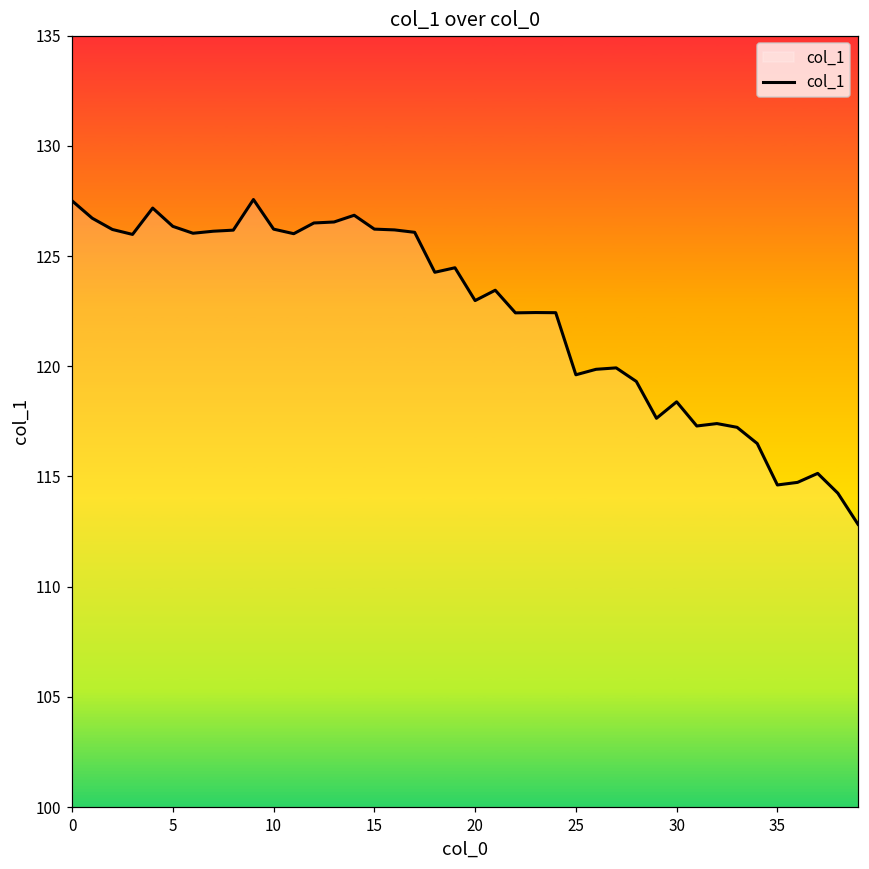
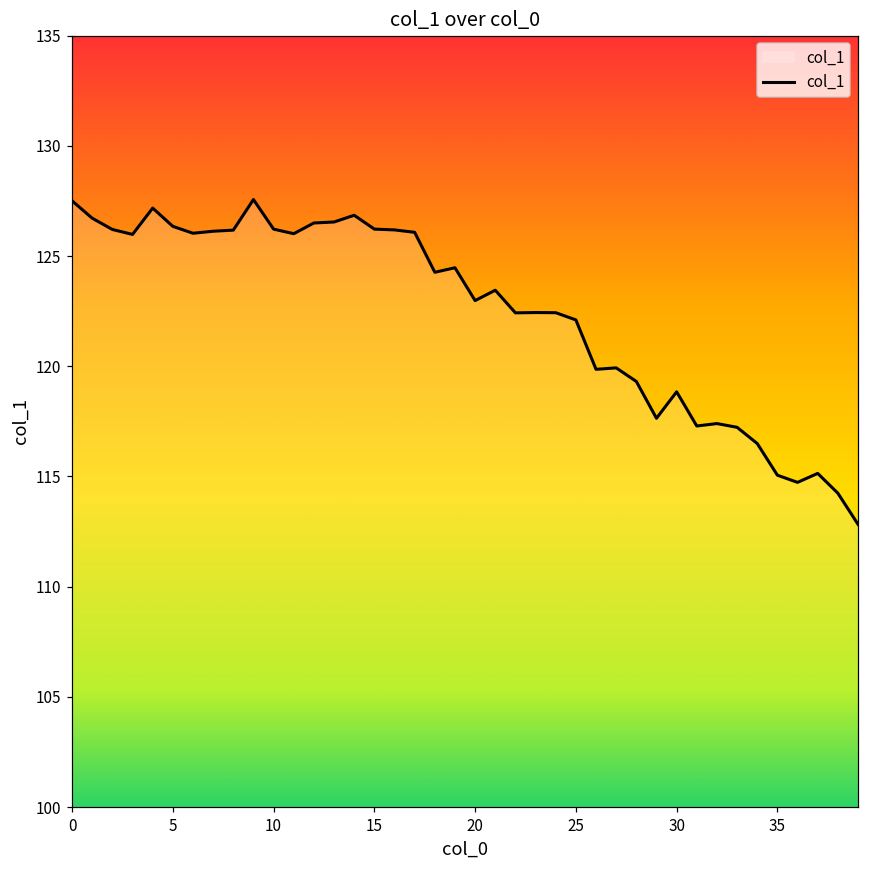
  {
    "0": 127.5,
    "5": 126.3,
    "10": 126.2,
    "15": 126.2,
    "20": 123.0,
-   "25": 119.6,
-   "30": 118.4,
-   "35": 114.6
+   "25": 122.1,
+   "30": 118.8,
+   "35": 115.1
  }
